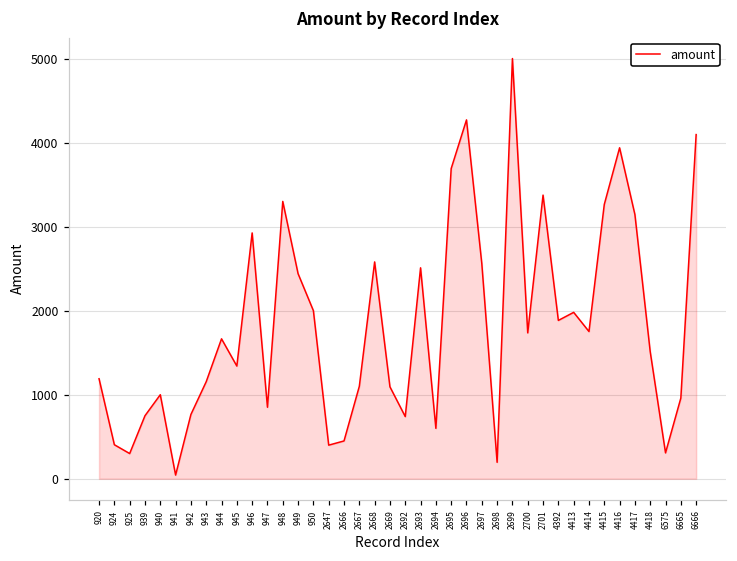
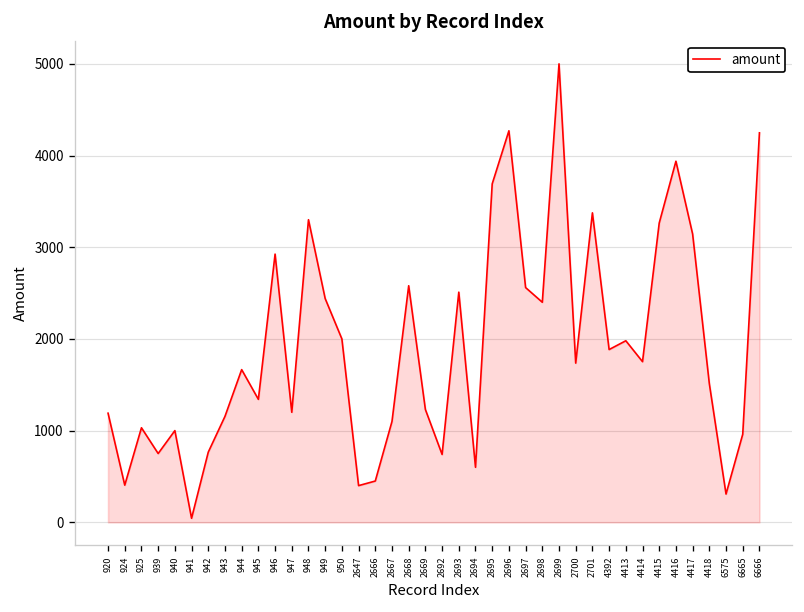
  {
    "920": 1200,
    "924": 400,
-   "925": 300,
+   "925": 1000,
    "939": 800,
    "940": 1000,
    "941": 0,
    "942": 800,
    "943": 1200,
    "944": 1700,
    "945": 1300,
    "946": 2900,
-   "947": 900,
+   "947": 1200,
    "948": 3300,
    "949": 2400,
    "950": 2000,
    "2647": 400,
    "2666": 500,
    "2667": 1100,
    "2668": 2600,
-   "2669": 1100,
+   "2669": 1200,
    "2692": 700,
    "2693": 2500,
    "2694": 600,
    "2695": 3700,
    "2696": 4300,
    "2697": 2600,
-   "2698": 200,
+   "2698": 2400,
    "2699": 5000,
    "2700": 1700,
    "2701": 3400,
    "4392": 1900,
    "4413": 2000,
    "4414": 1800,
    "4415": 3300,
    "4416": 3900,
    "4417": 3100,
    "4418": 1500,
    "6575": 300,
    "6665": 1000,
-   "6666": 4100
+   "6666": 4200
  }
